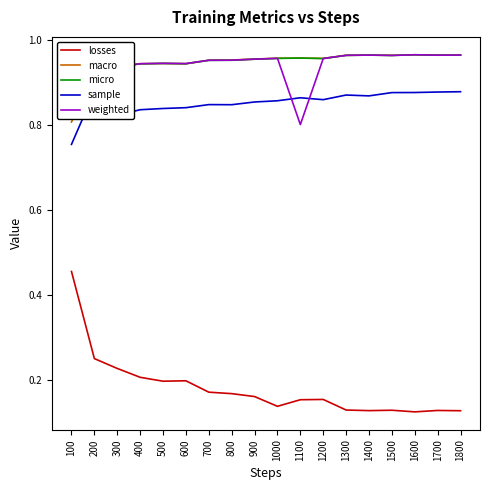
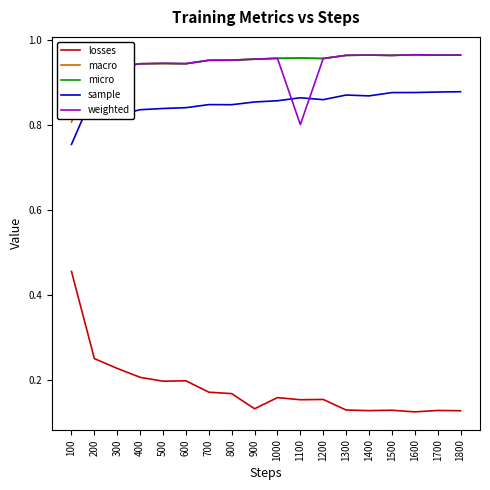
  {
    "losses": {
      "100": 0.45,
      "200": 0.25,
      "300": 0.23,
      "400": 0.21,
      "500": 0.20,
      "600": 0.20,
      "700": 0.17,
      "800": 0.17,
-     "900": 0.16,
-     "1000": 0.14,
+     "900": 0.13,
+     "1000": 0.16,
      "1100": 0.15,
      "1200": 0.15,
      "1300": 0.13,
      "1400": 0.13,
      "1500": 0.13,
      "1600": 0.12,
      "1700": 0.13,
      "1800": 0.13
    },
    "macro": {
      "100": 0.81
    },
    "sample": {
      "100": 0.75,
      "400": 0.84,
      "500": 0.84,
      "600": 0.84,
      "700": 0.85,
      "800": 0.85,
      "900": 0.85,
      "1000": 0.86,
      "1100": 0.86,
      "1200": 0.86,
      "1300": 0.87,
      "1400": 0.87,
      "1500": 0.88,
      "1600": 0.88,
      "1700": 0.88,
      "1800": 0.88
    },
    "weighted": {
      "1100": 0.80
    }
  }
